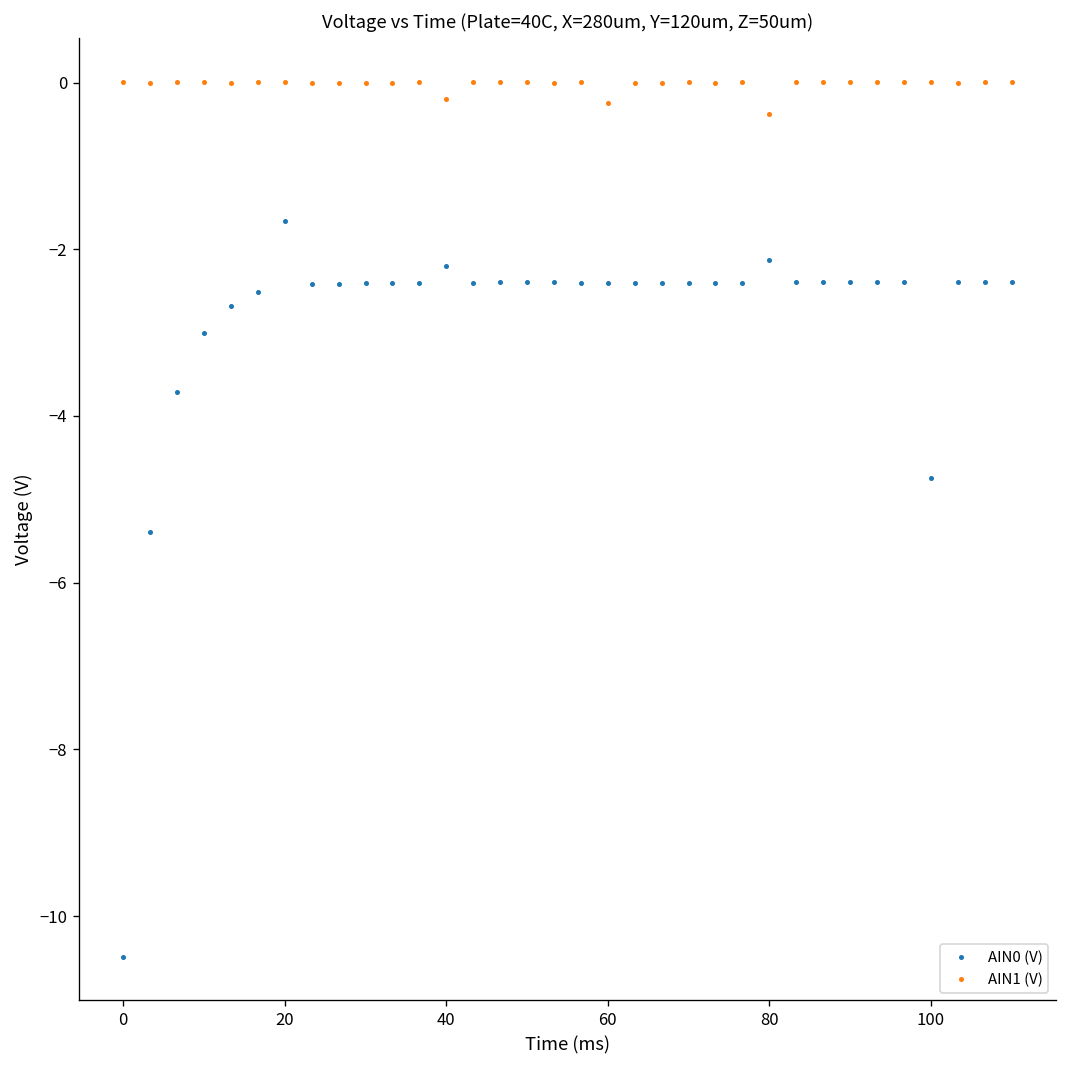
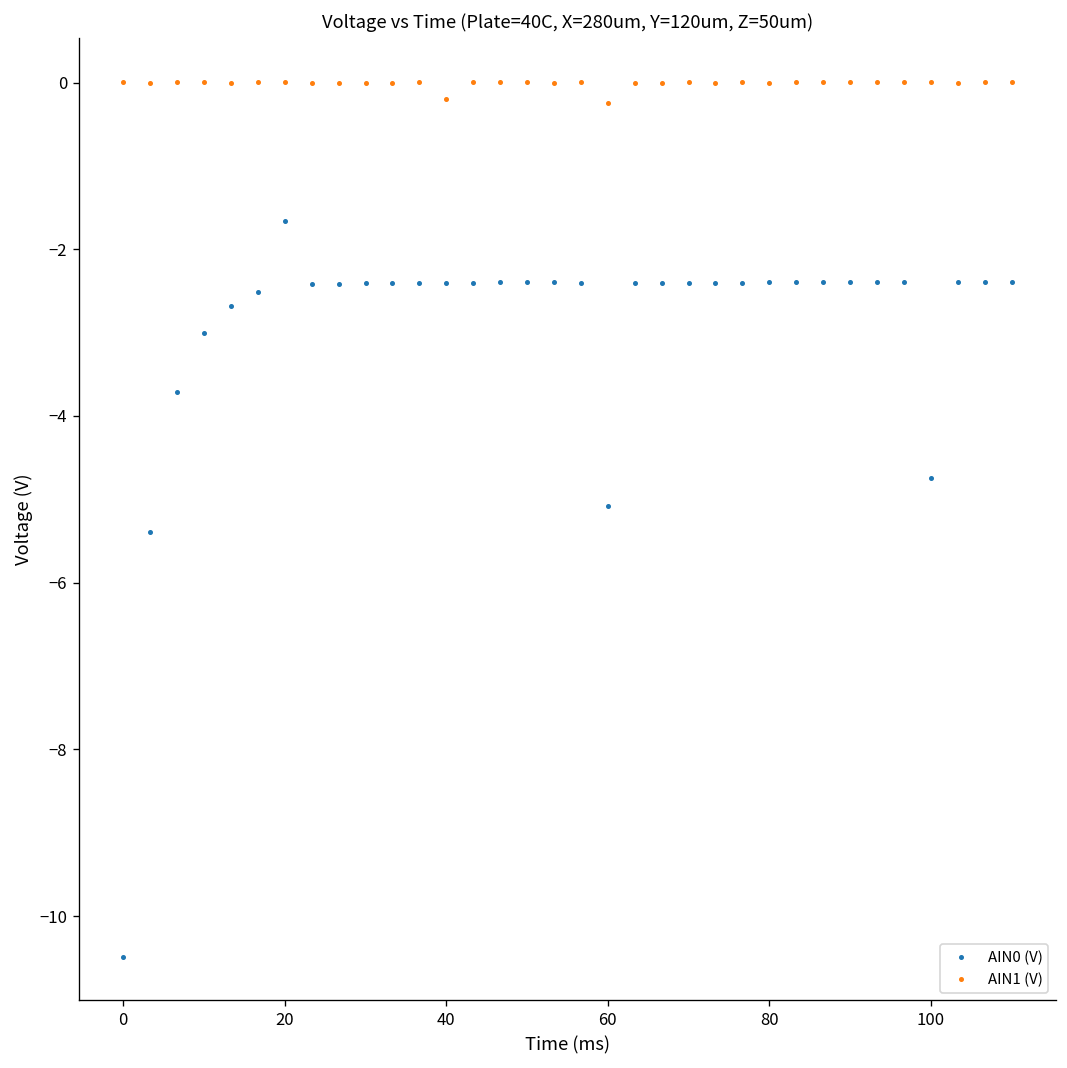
  {
    "AIN0 (V)": {
      "0": -10.5,
      "20": -1.7,
-     "40": -2.2,
-     "60": -2.4,
-     "80": -2.1,
+     "40": -2.4,
+     "60": -5.1,
+     "80": -2.4,
      "100": -4.7
    },
    "AIN1 (V)": {
      "0": 0.0,
      "20": 0.0,
      "40": -0.2,
      "60": -0.2,
-     "80": -0.4,
+     "80": 0.0,
      "100": 0.0
    }
  }
